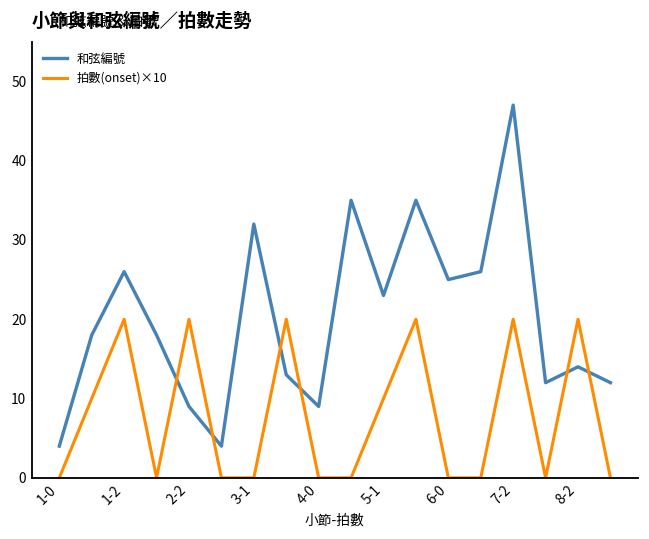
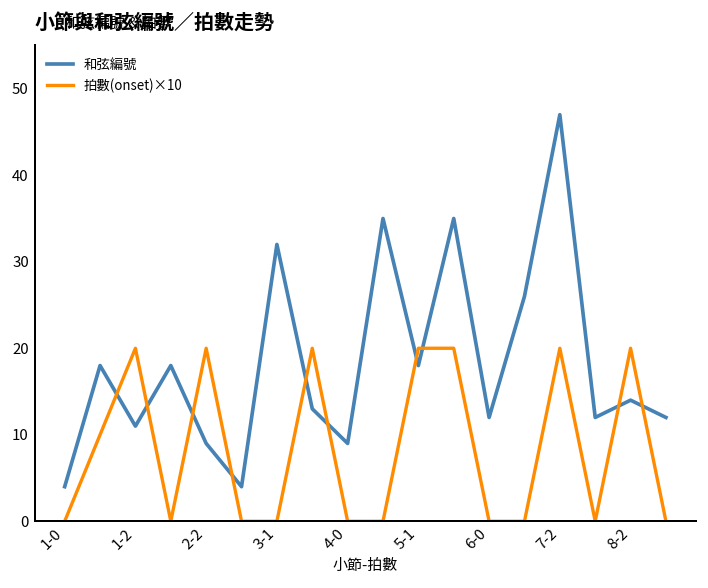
  {
    "和弦編號": {
      "1-0": 4,
-     "1-2": 26,
+     "1-2": 11,
      "2-2": 9,
      "3-1": 32,
      "4-0": 9,
-     "5-1": 23,
-     "6-0": 25,
+     "5-1": 18,
+     "6-0": 12,
      "7-2": 47,
      "8-2": 14
    },
    "拍數(onset)×10": {
      "1-0": 0,
      "1-2": 20,
      "2-2": 20,
      "3-1": 0,
      "4-0": 0,
-     "5-1": 10,
+     "5-1": 20,
      "6-0": 0,
      "7-2": 20,
      "8-2": 20
    }
  }
